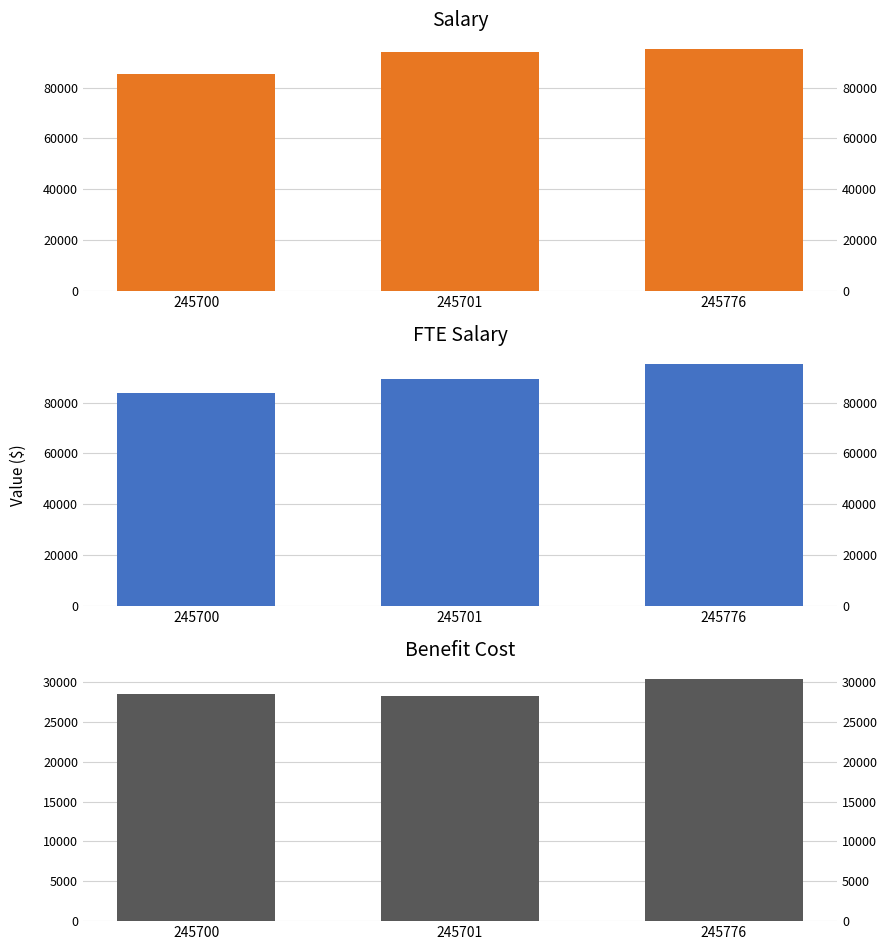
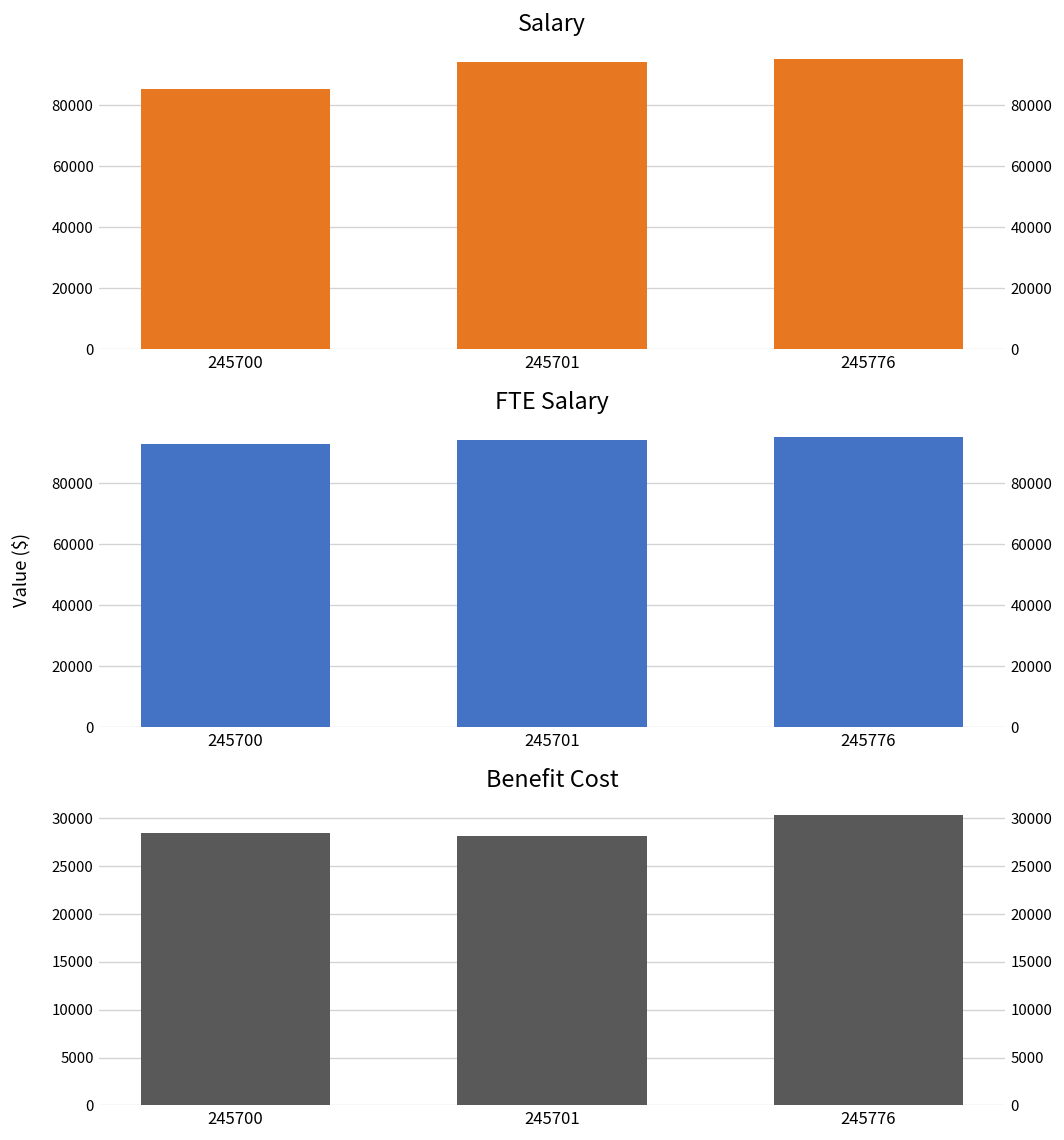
  {
    "Salary": {
      "245700": 85000,
      "245701": 94000,
      "245776": 95000
    },
    "FTE Salary": {
-     "245700": 84000,
-     "245701": 89000,
+     "245700": 93000,
+     "245701": 94000,
      "245776": 95000
    },
    "Benefit Cost": {
      "245700": 28000,
      "245701": 28000,
      "245776": 30000
    }
  }
